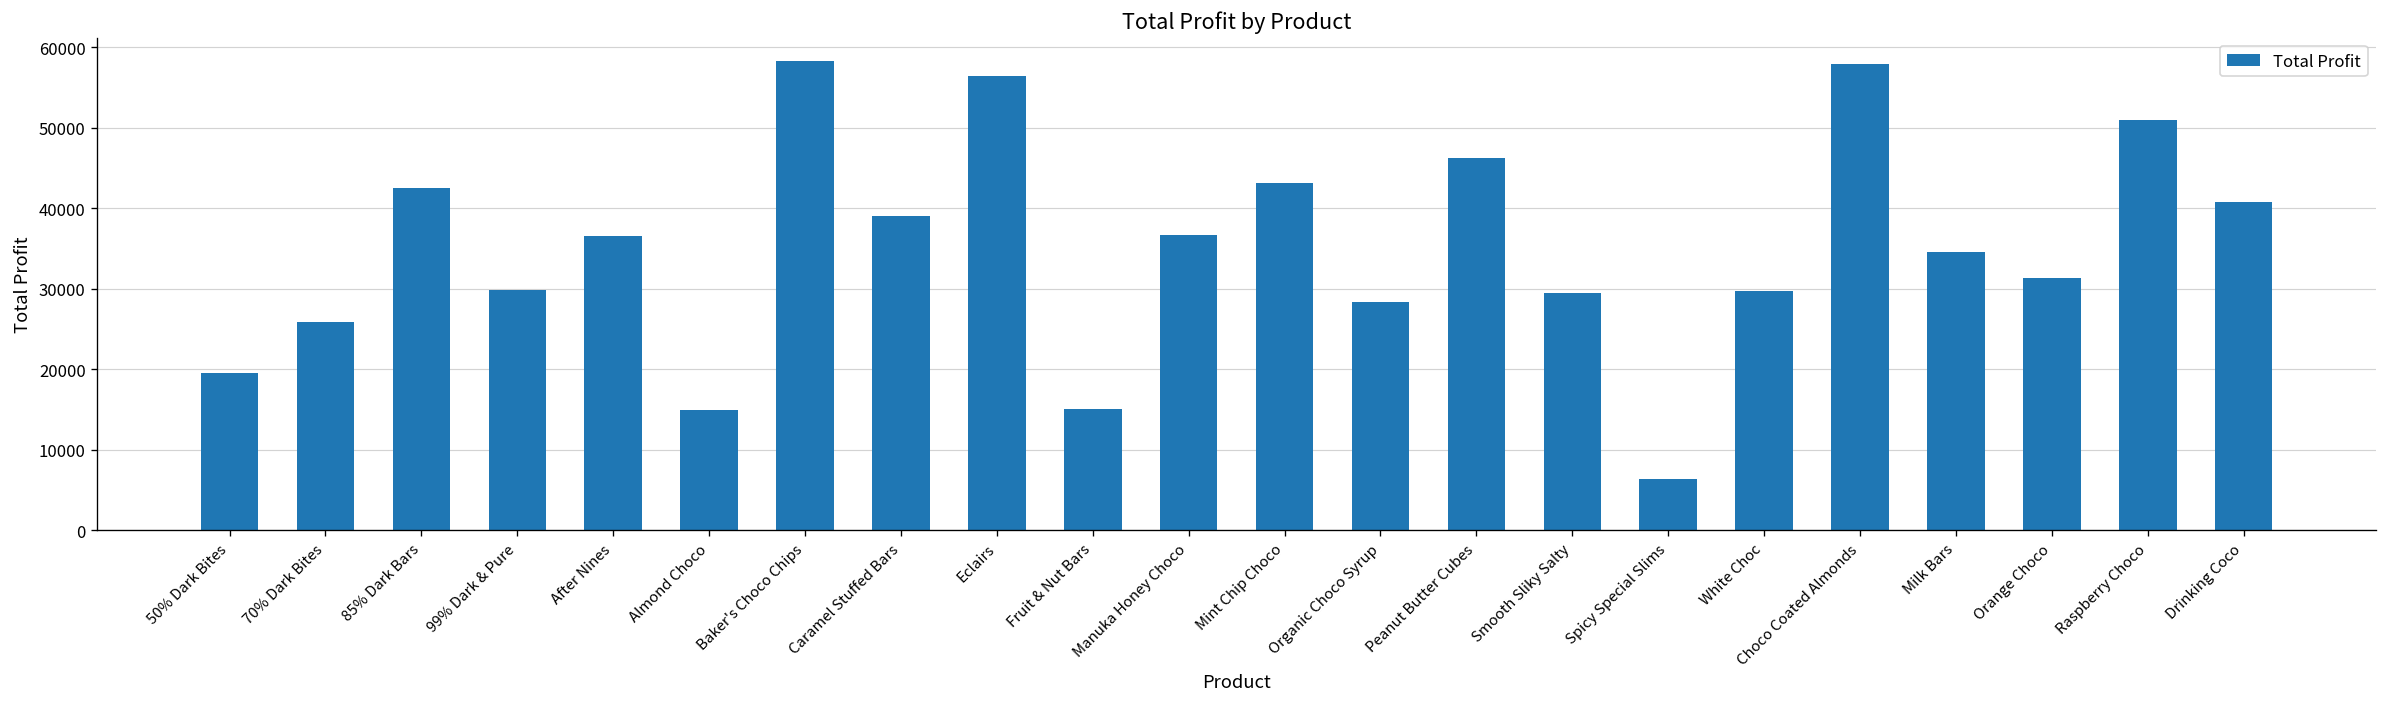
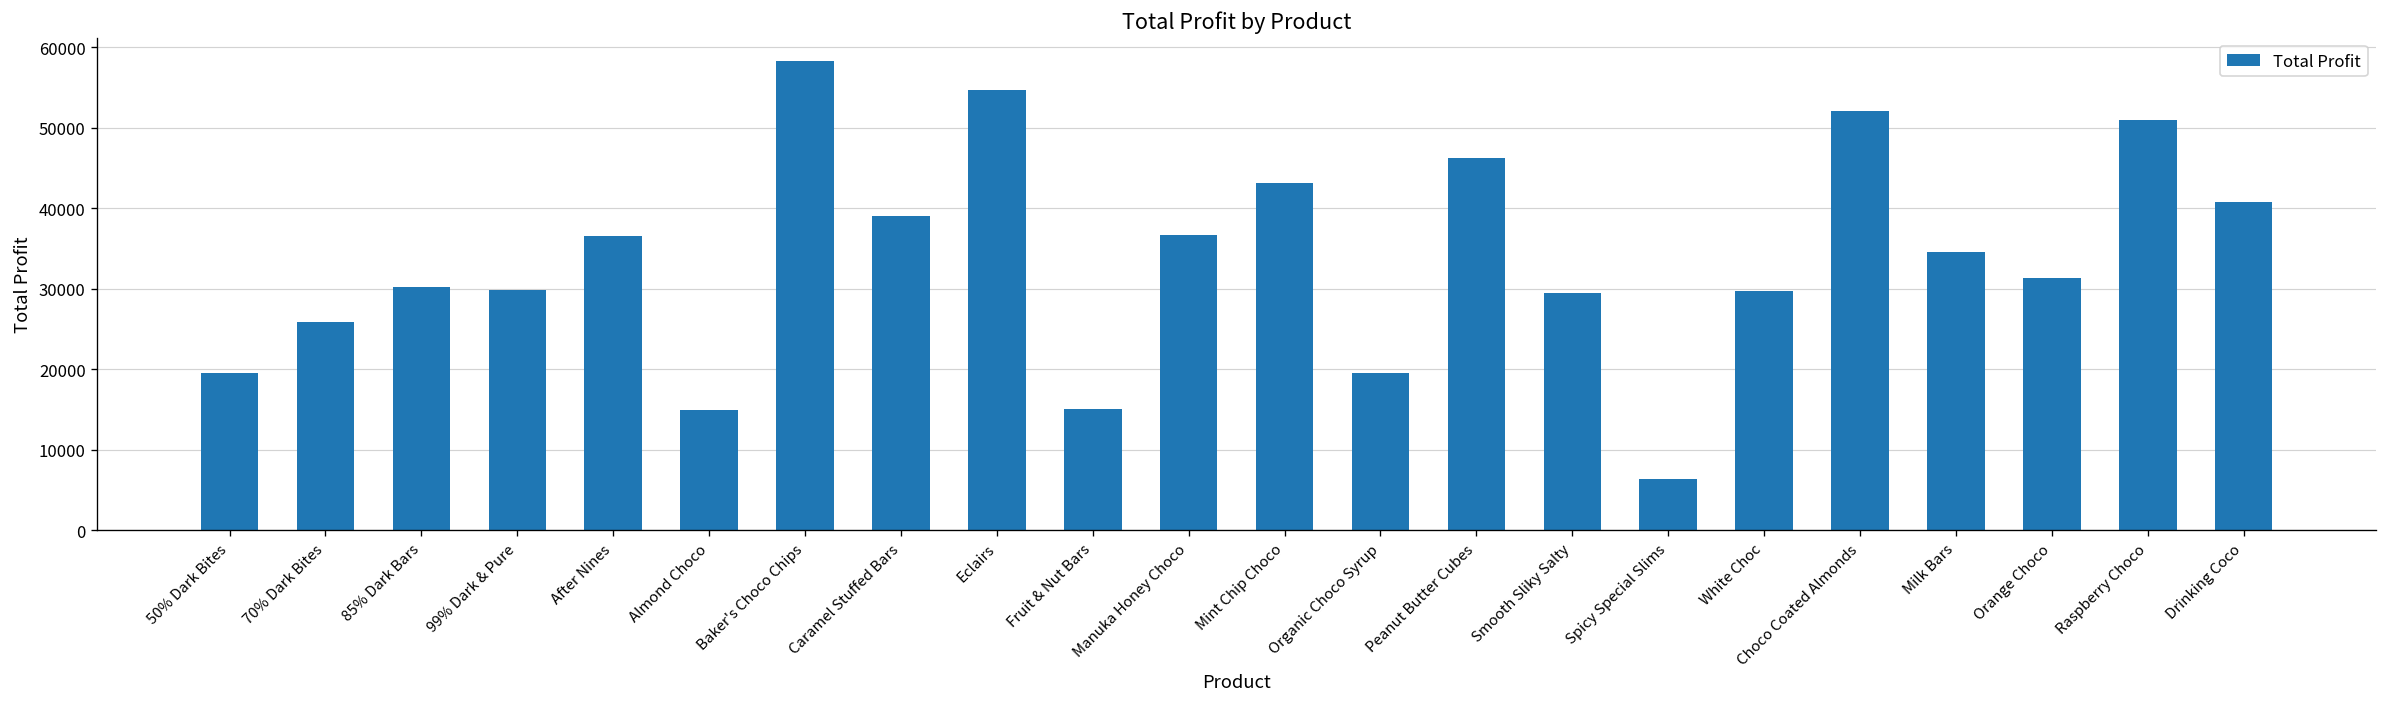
  {
    "50% Dark Bites": 20000,
    "70% Dark Bites": 26000,
-   "85% Dark Bars": 43000,
+   "85% Dark Bars": 30000,
    "99% Dark & Pure": 30000,
    "After Nines": 36000,
    "Almond Choco": 15000,
    "Baker's Choco Chips": 58000,
    "Caramel Stuffed Bars": 39000,
-   "Eclairs": 56000,
+   "Eclairs": 55000,
    "Fruit & Nut Bars": 15000,
    "Manuka Honey Choco": 37000,
    "Mint Chip Choco": 43000,
-   "Organic Choco Syrup": 28000,
+   "Organic Choco Syrup": 20000,
    "Peanut Butter Cubes": 46000,
    "Smooth Sliky Salty": 30000,
    "Spicy Special Slims": 6000,
    "White Choc": 30000,
-   "Choco Coated Almonds": 58000,
+   "Choco Coated Almonds": 52000,
    "Milk Bars": 35000,
    "Orange Choco": 31000,
    "Raspberry Choco": 51000,
    "Drinking Coco": 41000
  }
